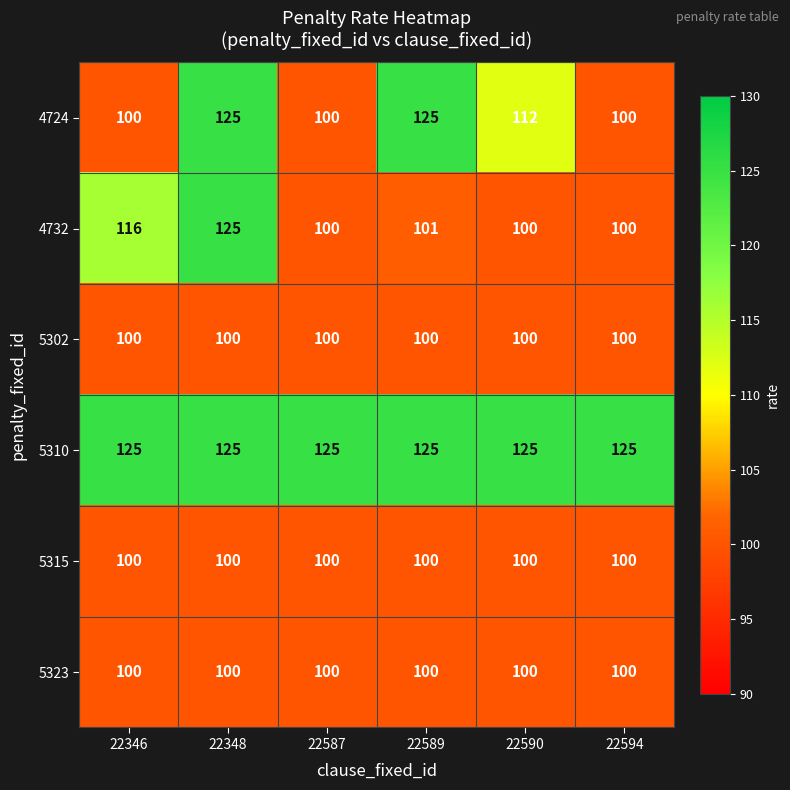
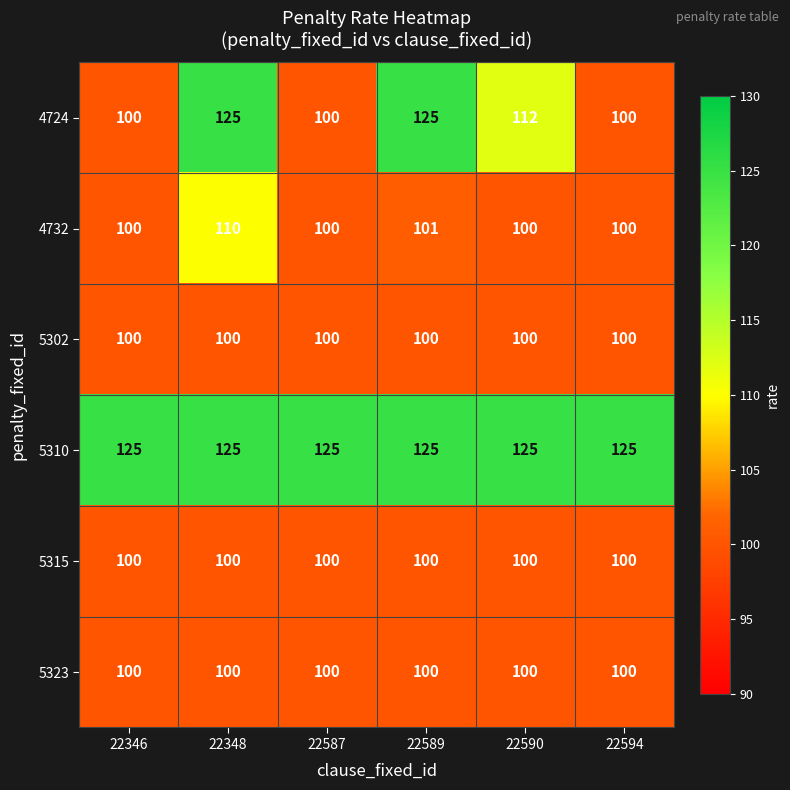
  {
    "4724": {
      "22346": 100,
      "22348": 125,
      "22587": 100,
      "22589": 125,
      "22590": 112,
      "22594": 100
    },
    "4732": {
-     "22346": 116,
-     "22348": 125,
+     "22346": 100,
+     "22348": 110,
      "22587": 100,
      "22589": 101,
      "22590": 100,
      "22594": 100
    },
    "5302": {
      "22346": 100,
      "22348": 100,
      "22587": 100,
      "22589": 100,
      "22590": 100,
      "22594": 100
    },
    "5310": {
      "22346": 125,
      "22348": 125,
      "22587": 125,
      "22589": 125,
      "22590": 125,
      "22594": 125
    },
    "5315": {
      "22346": 100,
      "22348": 100,
      "22587": 100,
      "22589": 100,
      "22590": 100,
      "22594": 100
    },
    "5323": {
      "22346": 100,
      "22348": 100,
      "22587": 100,
      "22589": 100,
      "22590": 100,
      "22594": 100
    }
  }
